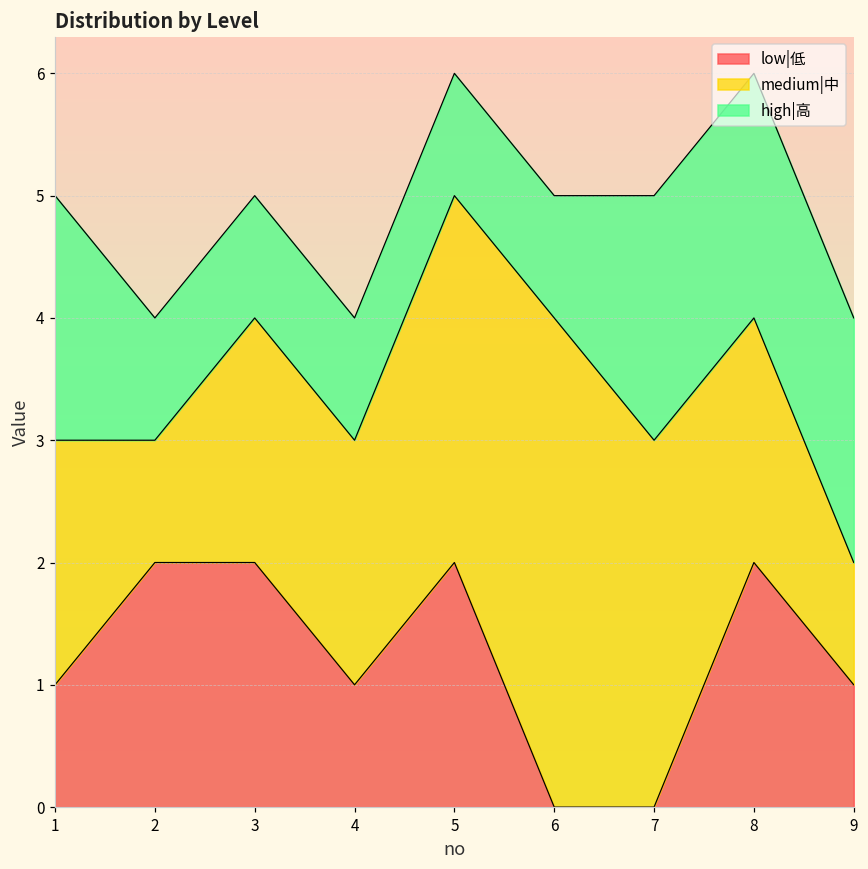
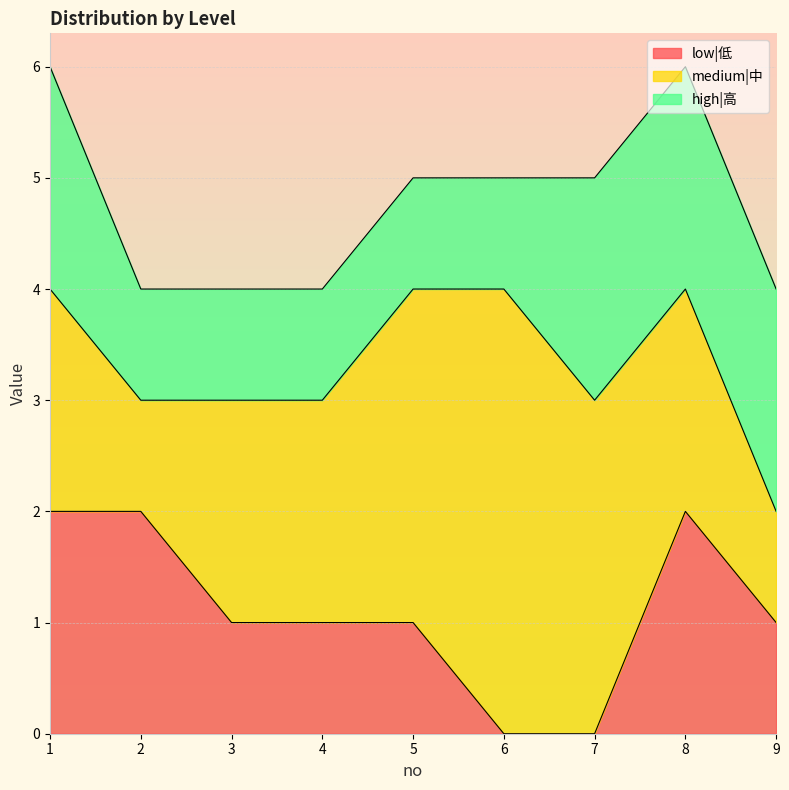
  {
    "low|低": {
-     "1": 1,
+     "1": 2,
      "2": 2,
-     "3": 2,
+     "3": 1,
      "4": 1,
-     "5": 2,
+     "5": 1,
      "6": 0,
      "7": 0,
      "8": 2,
      "9": 1
    },
    "medium|中": {
      "2": 3,
      "4": 3,
      "6": 4,
      "7": 3,
      "8": 4,
      "9": 2
    },
    "high|高": {
      "2": 4,
      "4": 4,
      "6": 5,
      "7": 5,
      "9": 4
    }
  }
